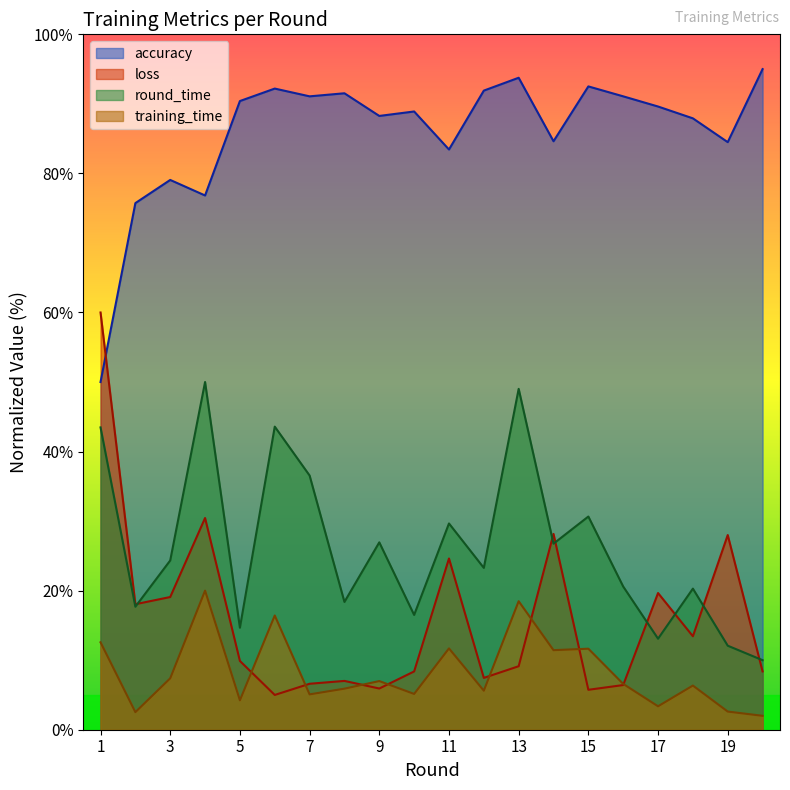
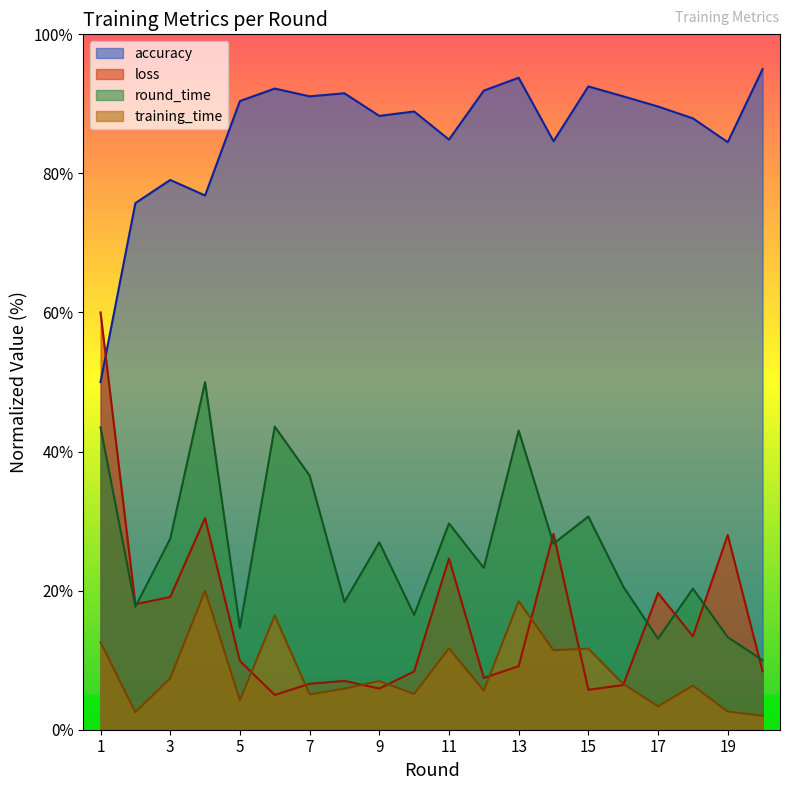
  {
    "accuracy": {
      "1": "50%",
      "3": "79%",
      "5": "90%",
      "7": "91%",
      "9": "88%",
-     "11": "83%",
+     "11": "85%",
      "13": "94%",
      "15": "93%",
      "17": "90%",
      "19": "84%"
    },
    "round_time": {
      "1": "43%",
-     "3": "24%",
+     "3": "27%",
      "5": "15%",
      "7": "37%",
      "9": "27%",
      "11": "30%",
-     "13": "49%",
+     "13": "43%",
      "15": "31%",
      "17": "13%",
-     "19": "12%"
+     "19": "13%"
    }
  }
